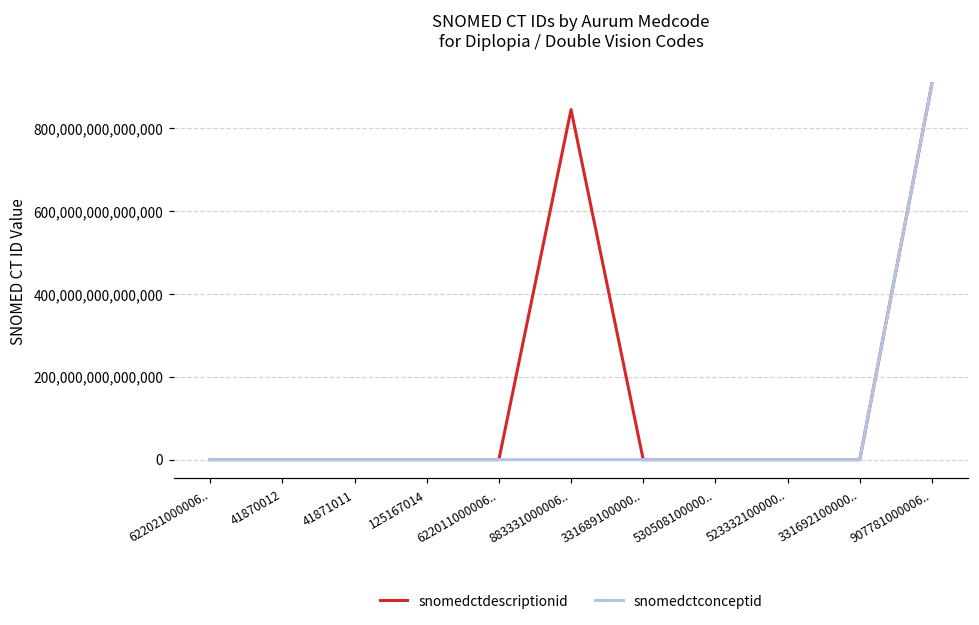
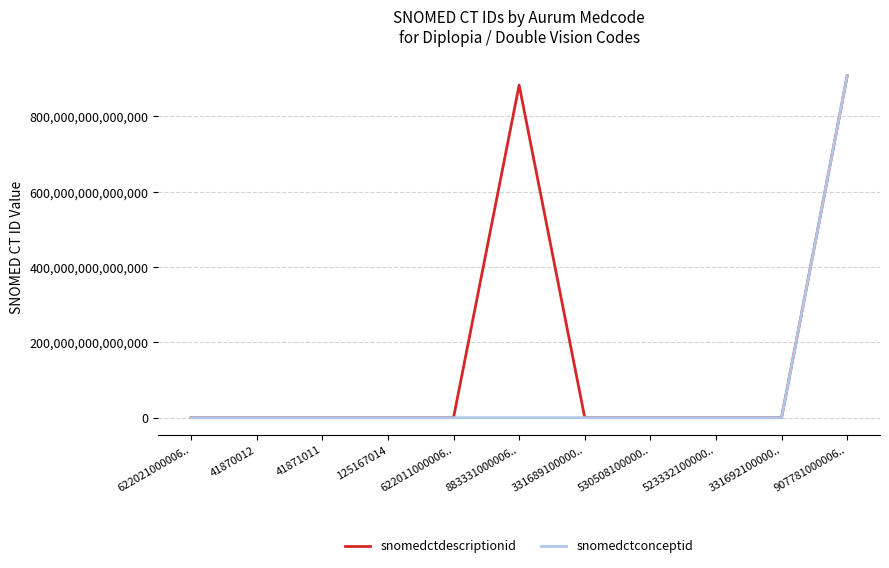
  {
    "snomedctdescriptionid": {
-     "883331000006..": "850,000,000,000,000"
+     "883331000006..": "880,000,000,000,000"
    },
    "snomedctconceptid": {
      "883331000006..": "0"
    }
  }
